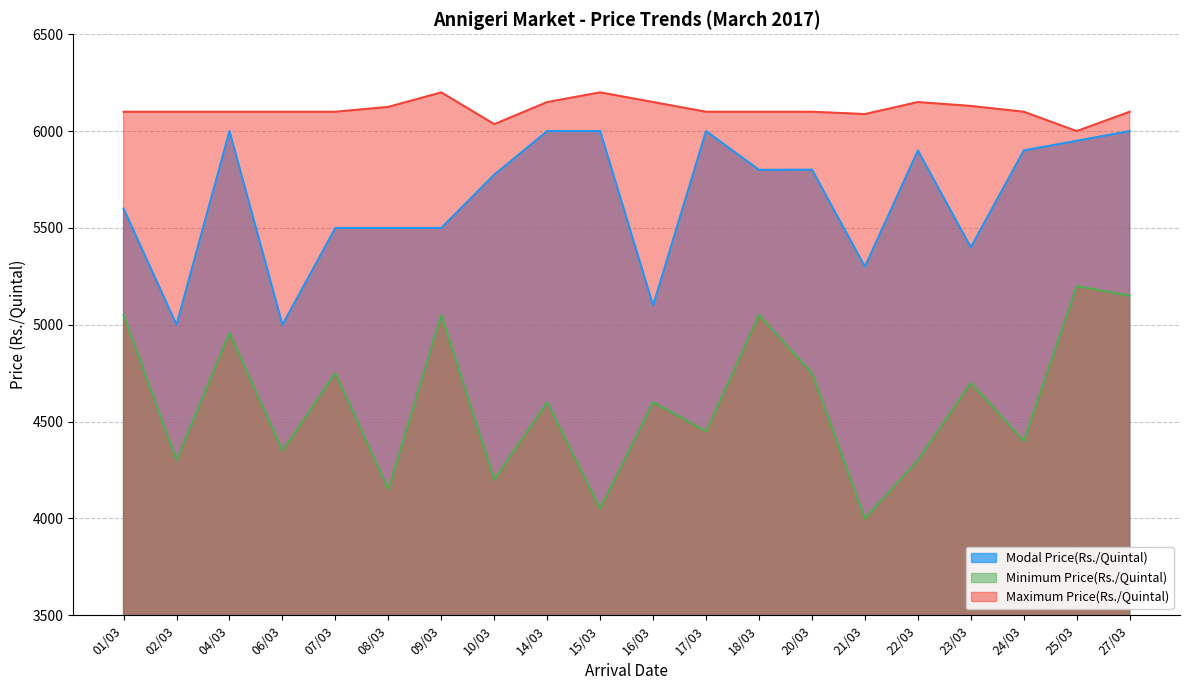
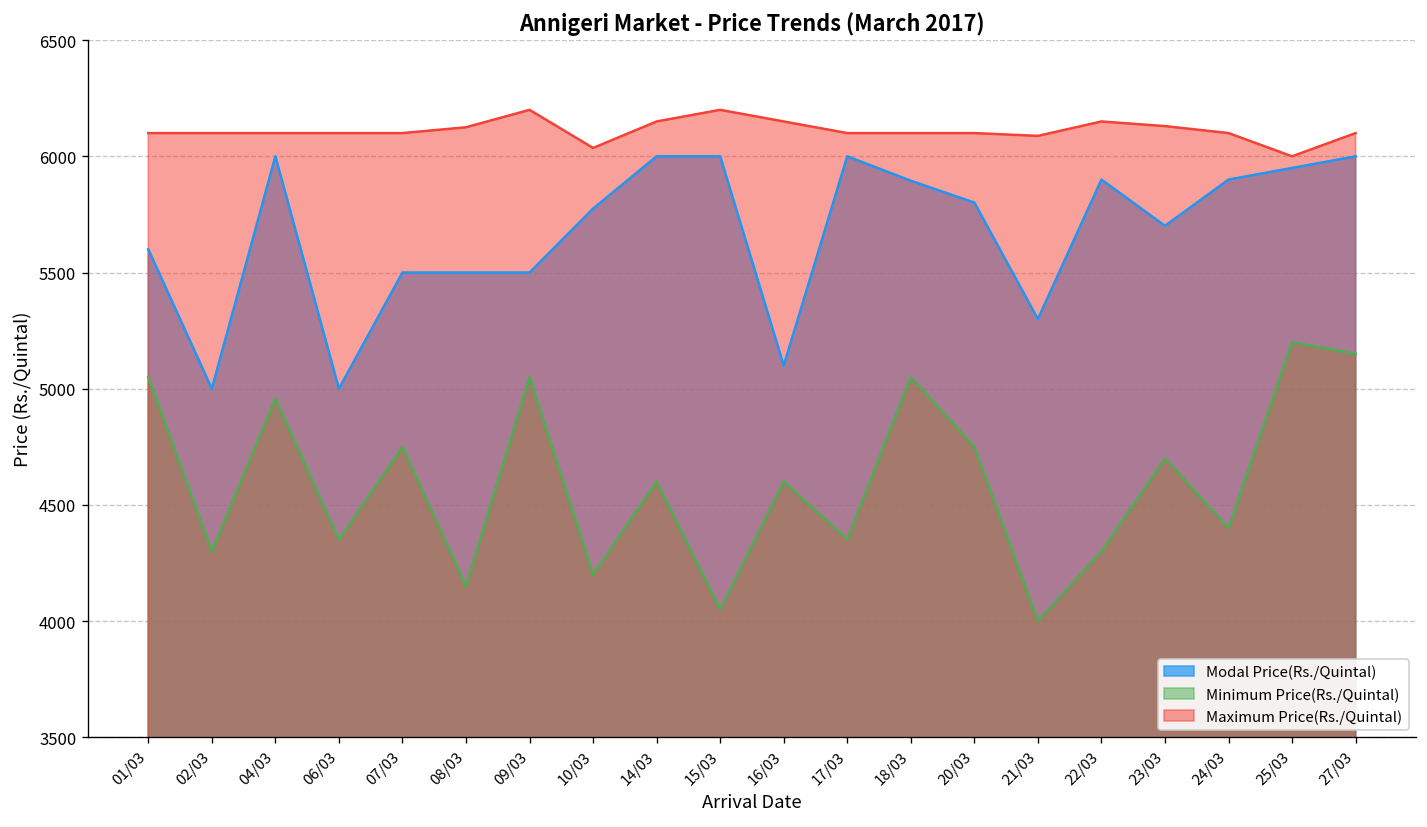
  {
    "Modal Price(Rs./Quintal)": {
      "01/03": 5600,
      "02/03": 5000,
      "04/03": 6000,
      "06/03": 5000,
      "07/03": 5500,
      "08/03": 5500,
      "09/03": 5500,
      "10/03": 5780,
      "14/03": 6000,
      "15/03": 6000,
      "16/03": 5100,
      "17/03": 6000,
-     "18/03": 5800,
+     "18/03": 5900,
      "20/03": 5800,
      "21/03": 5300,
      "22/03": 5900,
-     "23/03": 5400,
+     "23/03": 5700,
      "24/03": 5900,
      "25/03": 5950,
      "27/03": 6000
    },
    "Minimum Price(Rs./Quintal)": {
      "01/03": 5050,
      "02/03": 4300,
      "04/03": 4960,
      "06/03": 4350,
      "07/03": 4750,
      "08/03": 4150,
      "09/03": 5050,
      "10/03": 4200,
      "14/03": 4600,
      "15/03": 4050,
      "16/03": 4600,
-     "17/03": 4450,
+     "17/03": 4350,
      "18/03": 5050,
      "20/03": 4750,
      "21/03": 4000,
      "22/03": 4300,
      "23/03": 4700,
      "24/03": 4400,
      "25/03": 5200,
      "27/03": 5150
    },
    "Maximum Price(Rs./Quintal)": {
      "01/03": 6100,
      "02/03": 6100,
      "04/03": 6100,
      "06/03": 6100,
      "07/03": 6100,
      "08/03": 6130,
      "09/03": 6200,
      "10/03": 6040,
      "14/03": 6150,
      "15/03": 6200,
      "16/03": 6150,
      "17/03": 6100,
      "18/03": 6100,
      "20/03": 6100,
      "21/03": 6090,
      "22/03": 6150,
      "23/03": 6130,
      "24/03": 6100,
      "25/03": 6000,
      "27/03": 6100
    }
  }
